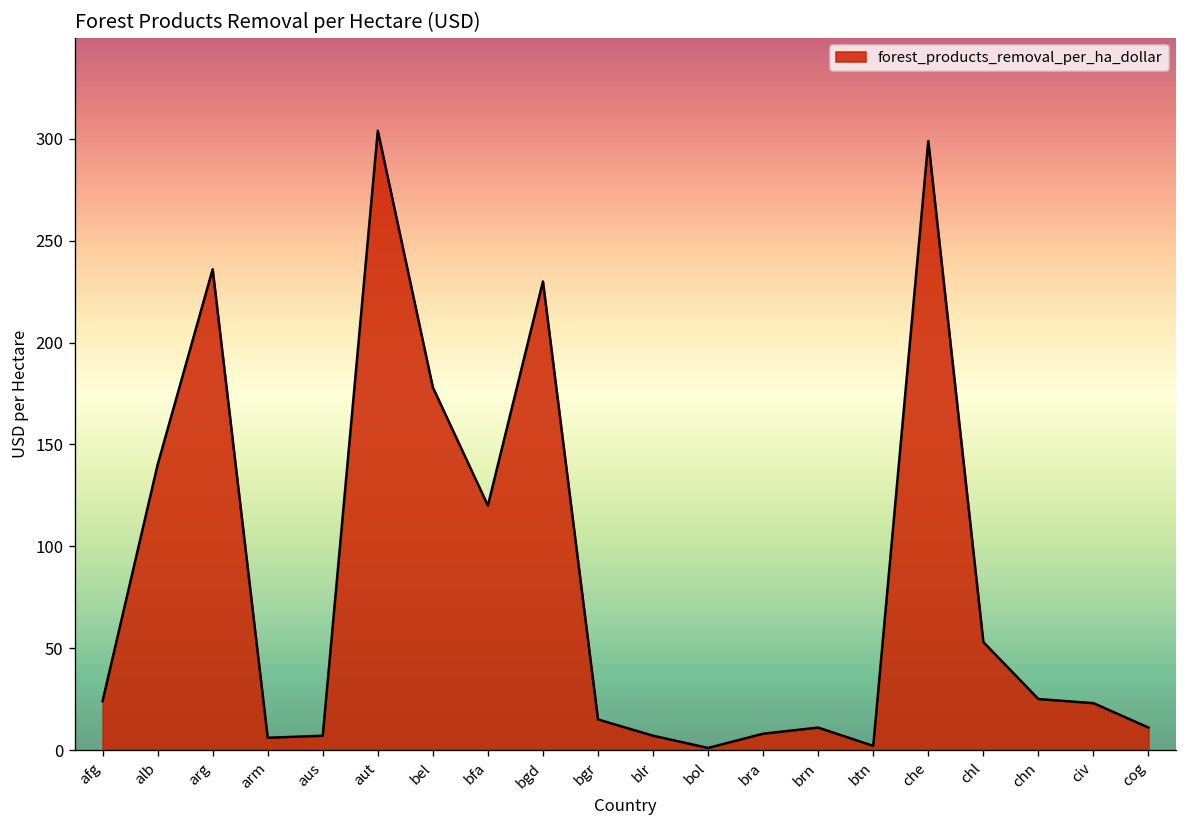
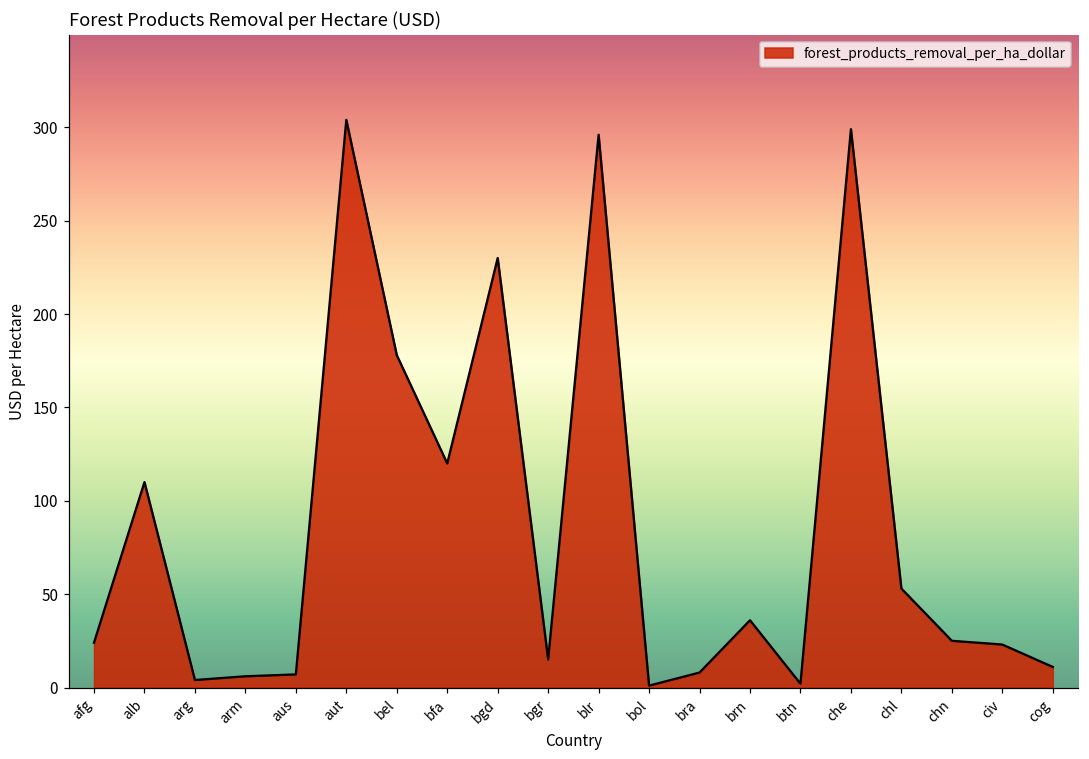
  {
    "afg": 24,
-   "alb": 140,
-   "arg": 236,
+   "alb": 110,
+   "arg": 4,
    "arm": 6,
    "aus": 7,
    "aut": 304,
    "bel": 178,
    "bfa": 120,
    "bgd": 230,
    "bgr": 15,
-   "blr": 7,
+   "blr": 296,
    "bol": 1,
    "bra": 8,
-   "brn": 11,
+   "brn": 36,
    "btn": 2,
    "che": 299,
    "chl": 53,
    "chn": 25,
    "civ": 23,
    "cog": 11
  }
